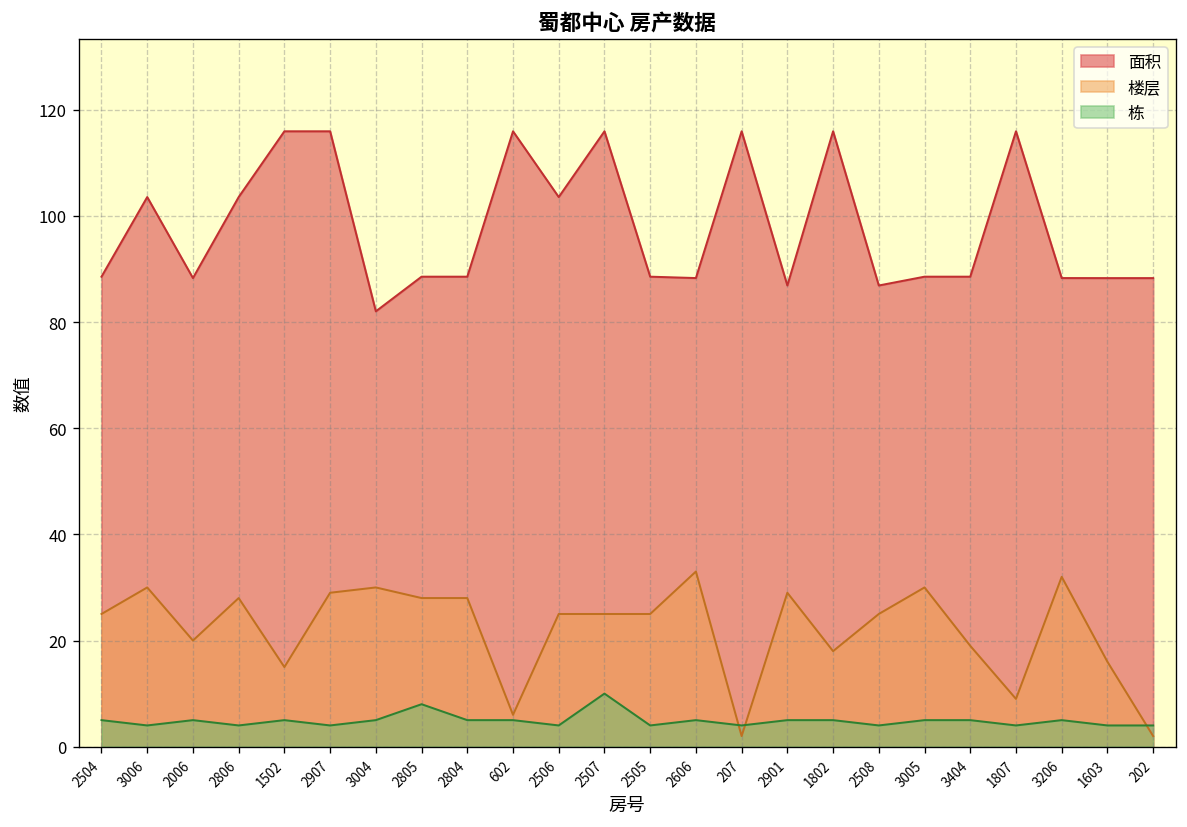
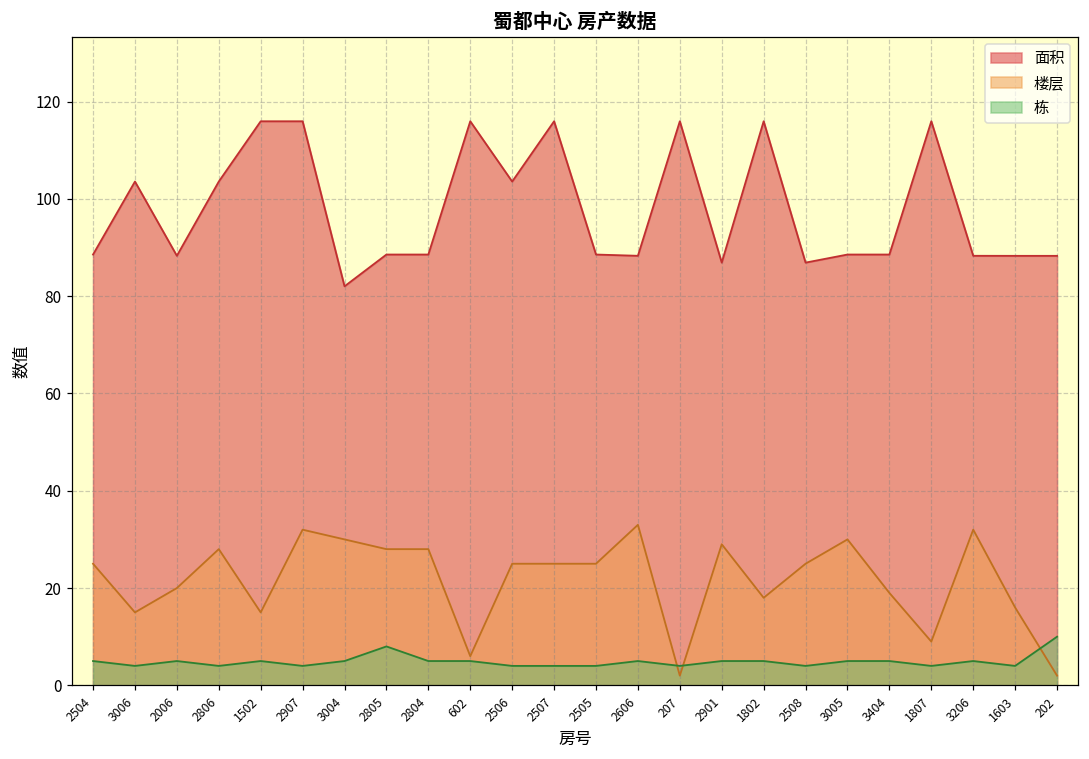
  {
    "面积": {
      "2504": 89,
      "3006": 104,
      "2006": 88,
      "2806": 104,
      "1502": 116,
      "2907": 116,
      "3004": 82,
      "2805": 89,
      "2804": 89,
      "602": 116,
      "2506": 104,
      "2507": 116,
      "2505": 89,
      "2606": 88,
      "207": 116,
      "2901": 87,
      "1802": 116,
      "2508": 87,
      "3005": 89,
      "3404": 89,
      "1807": 116,
      "3206": 88,
      "1603": 88,
      "202": 88
    },
    "楼层": {
      "2504": 25,
-     "3006": 30,
+     "3006": 15,
      "2006": 20,
      "2806": 28,
      "1502": 15,
-     "2907": 29,
+     "2907": 32,
      "3004": 30,
      "2805": 28,
      "2804": 28,
      "602": 6,
      "2506": 25,
      "2507": 25,
      "2505": 25,
      "2606": 33,
      "207": 2,
      "2901": 29,
      "1802": 18,
      "2508": 25,
      "3005": 30,
      "3404": 19,
      "1807": 9,
      "3206": 32,
      "1603": 16,
      "202": 2
    },
    "栋": {
      "2504": 5,
      "3006": 4,
      "2006": 5,
      "2806": 4,
      "1502": 5,
      "2907": 4,
      "3004": 5,
      "2805": 8,
      "2804": 5,
      "602": 5,
      "2506": 4,
-     "2507": 10,
+     "2507": 4,
      "2505": 4,
      "2606": 5,
      "207": 4,
      "2901": 5,
      "1802": 5,
      "2508": 4,
      "3005": 5,
      "3404": 5,
      "1807": 4,
      "3206": 5,
      "1603": 4,
-     "202": 4
+     "202": 10
    }
  }
